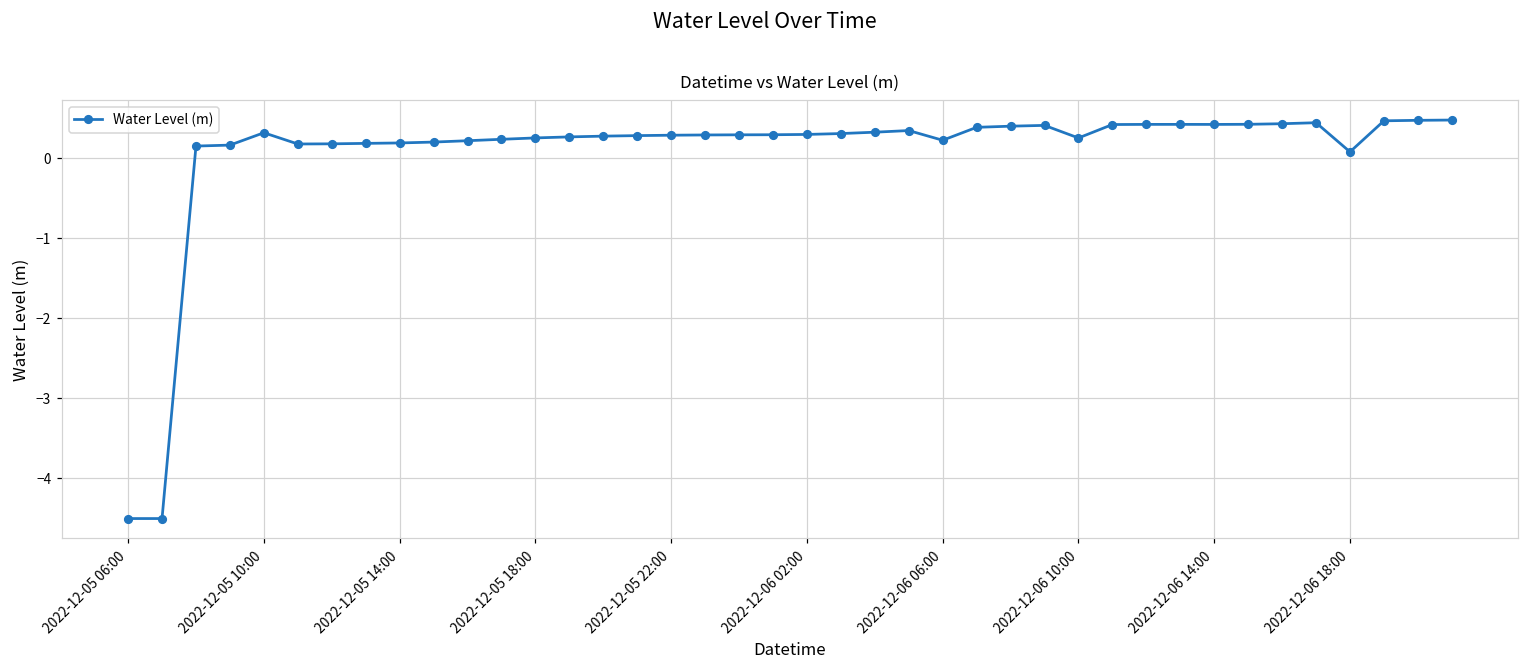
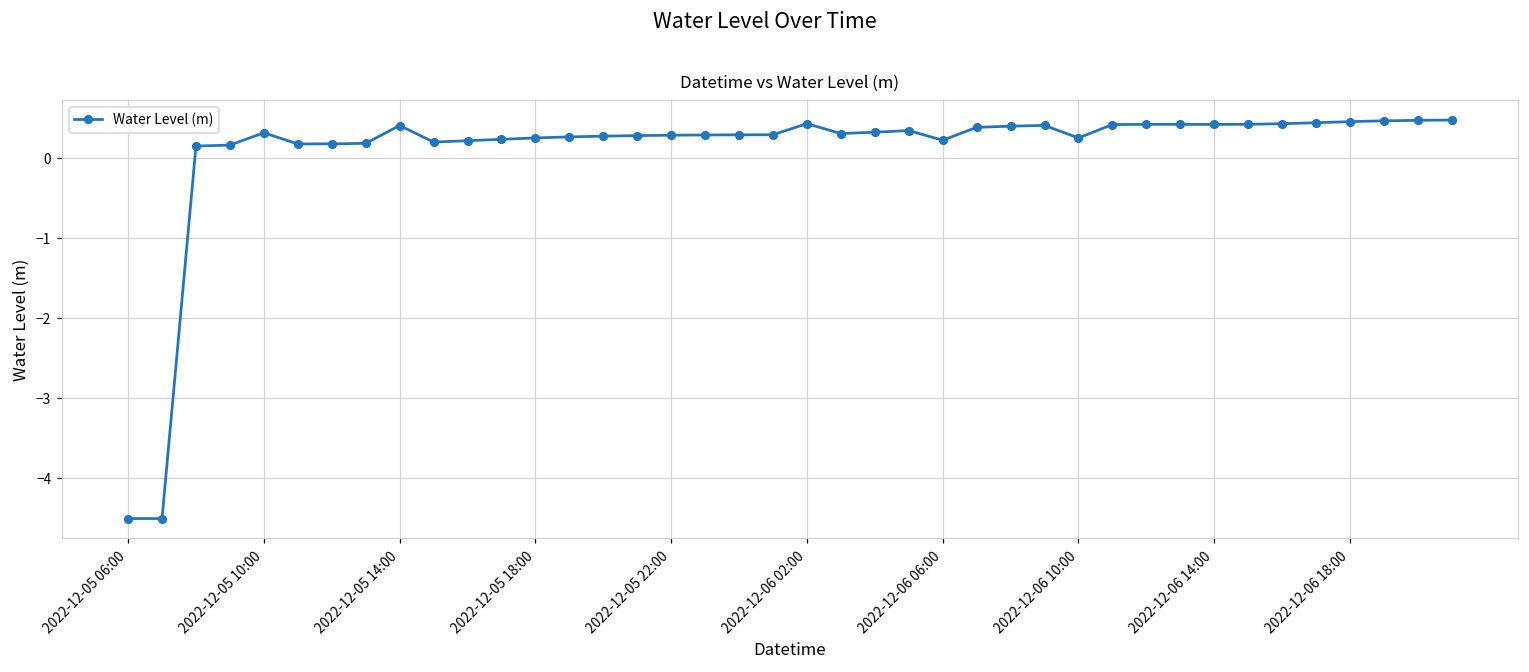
  {
    "2022-12-05 06:00": -4.5,
    "2022-12-05 10:00": 0.3,
-   "2022-12-05 14:00": 0.2,
+   "2022-12-05 14:00": 0.4,
    "2022-12-05 18:00": 0.2,
    "2022-12-05 22:00": 0.3,
-   "2022-12-06 02:00": 0.3,
+   "2022-12-06 02:00": 0.4,
    "2022-12-06 06:00": 0.2,
    "2022-12-06 10:00": 0.2,
    "2022-12-06 14:00": 0.4,
-   "2022-12-06 18:00": 0.1
+   "2022-12-06 18:00": 0.5
  }
